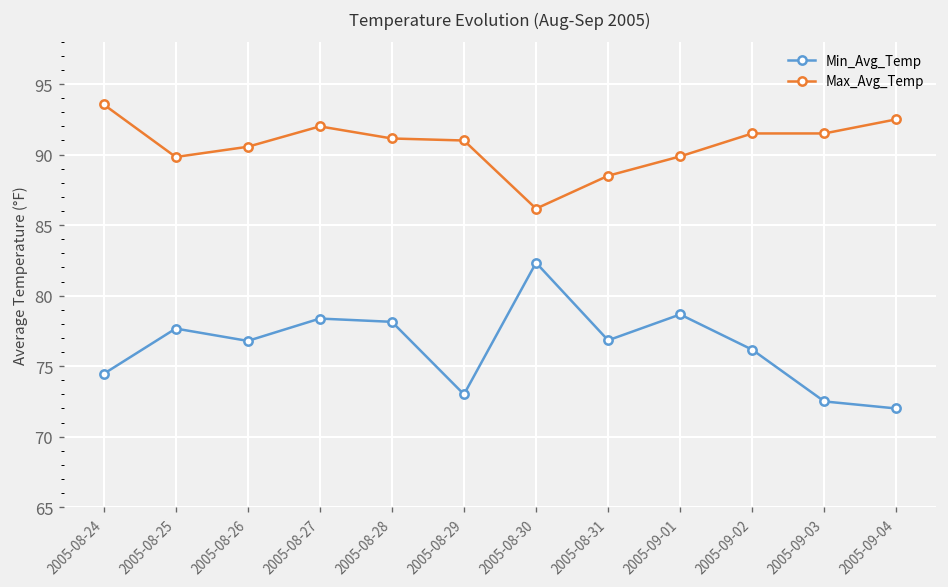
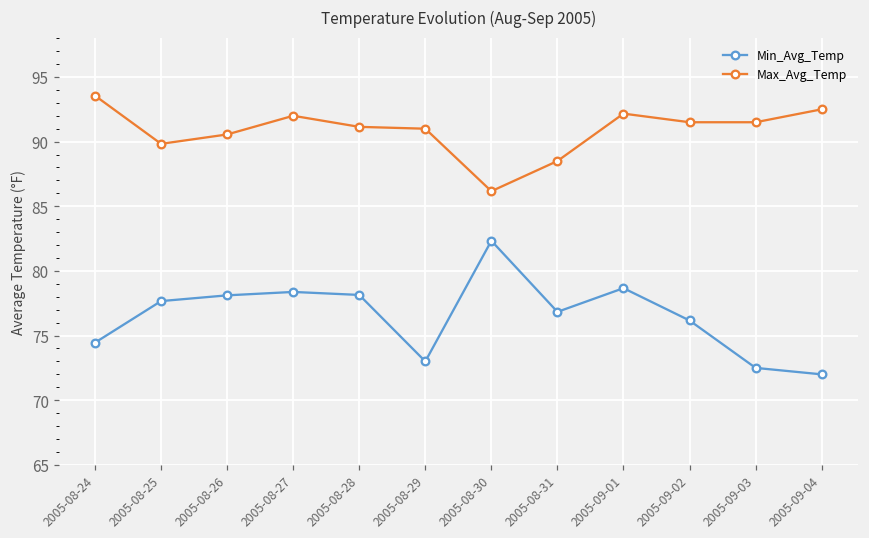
  {
    "Min_Avg_Temp": {
      "2005-08-24": 74.5,
      "2005-08-25": 77.7,
-     "2005-08-26": 76.8,
+     "2005-08-26": 78.1,
      "2005-08-27": 78.4,
      "2005-08-28": 78.1,
      "2005-08-29": 73.0,
      "2005-08-30": 82.3,
      "2005-08-31": 76.8,
      "2005-09-01": 78.7,
      "2005-09-02": 76.2,
      "2005-09-03": 72.5,
      "2005-09-04": 72.0
    },
    "Max_Avg_Temp": {
      "2005-08-24": 93.6,
      "2005-08-25": 89.8,
      "2005-08-26": 90.6,
      "2005-08-27": 92.0,
      "2005-08-28": 91.1,
      "2005-08-29": 91.0,
      "2005-08-30": 86.2,
      "2005-08-31": 88.5,
-     "2005-09-01": 89.9,
+     "2005-09-01": 92.2,
      "2005-09-02": 91.5,
      "2005-09-03": 91.5,
      "2005-09-04": 92.5
    }
  }
